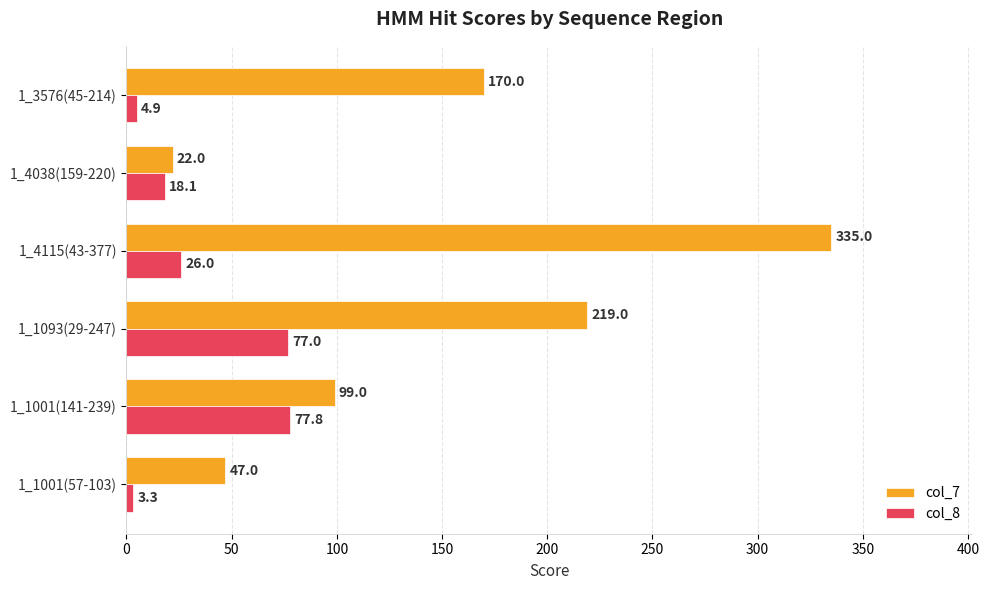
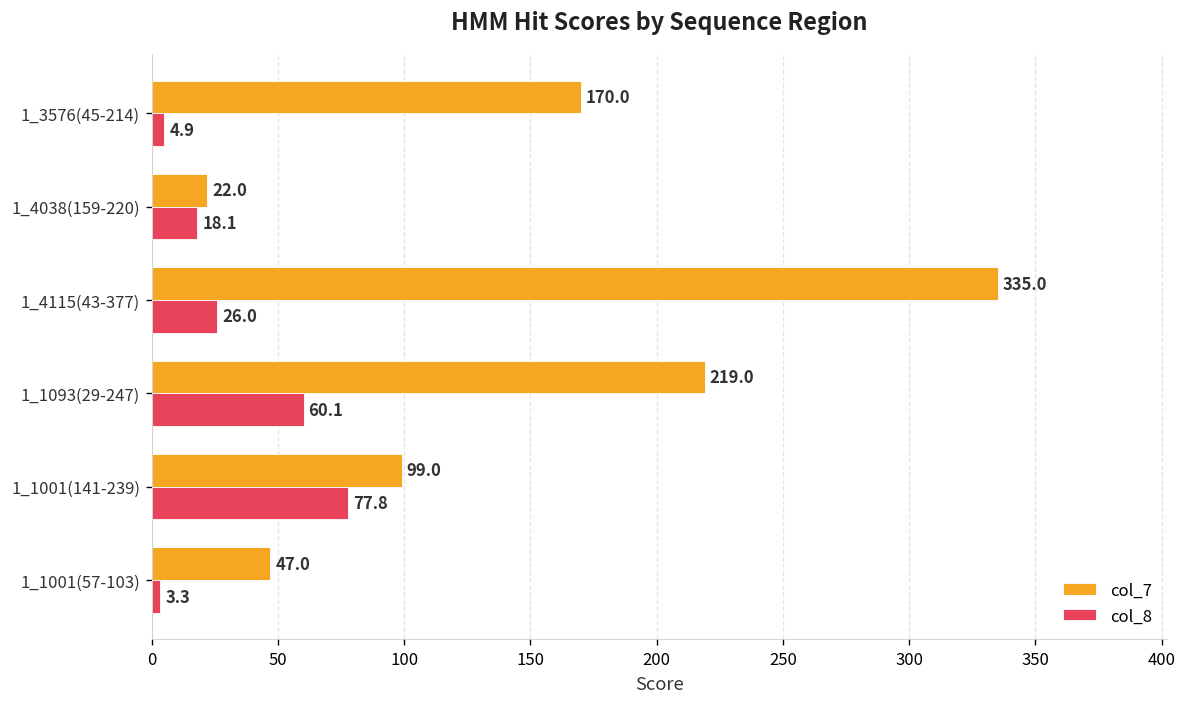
  {
    "col_7": {
      "1_3576(45-214)": 170.0,
      "1_4038(159-220)": 22.0,
      "1_4115(43-377)": 335.0,
      "1_1093(29-247)": 219.0,
      "1_1001(141-239)": 99.0,
      "1_1001(57-103)": 47.0
    },
    "col_8": {
      "1_3576(45-214)": 4.9,
      "1_4038(159-220)": 18.1,
      "1_4115(43-377)": 26.0,
-     "1_1093(29-247)": 77.0,
+     "1_1093(29-247)": 60.1,
      "1_1001(141-239)": 77.8,
      "1_1001(57-103)": 3.3
    }
  }
